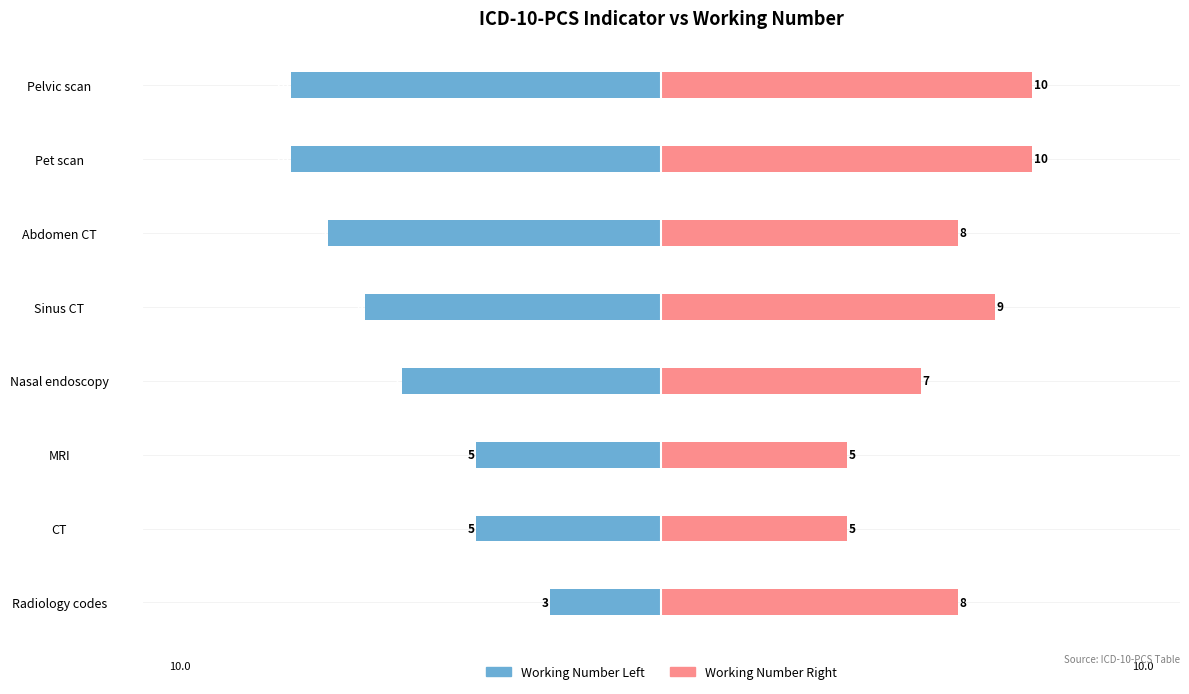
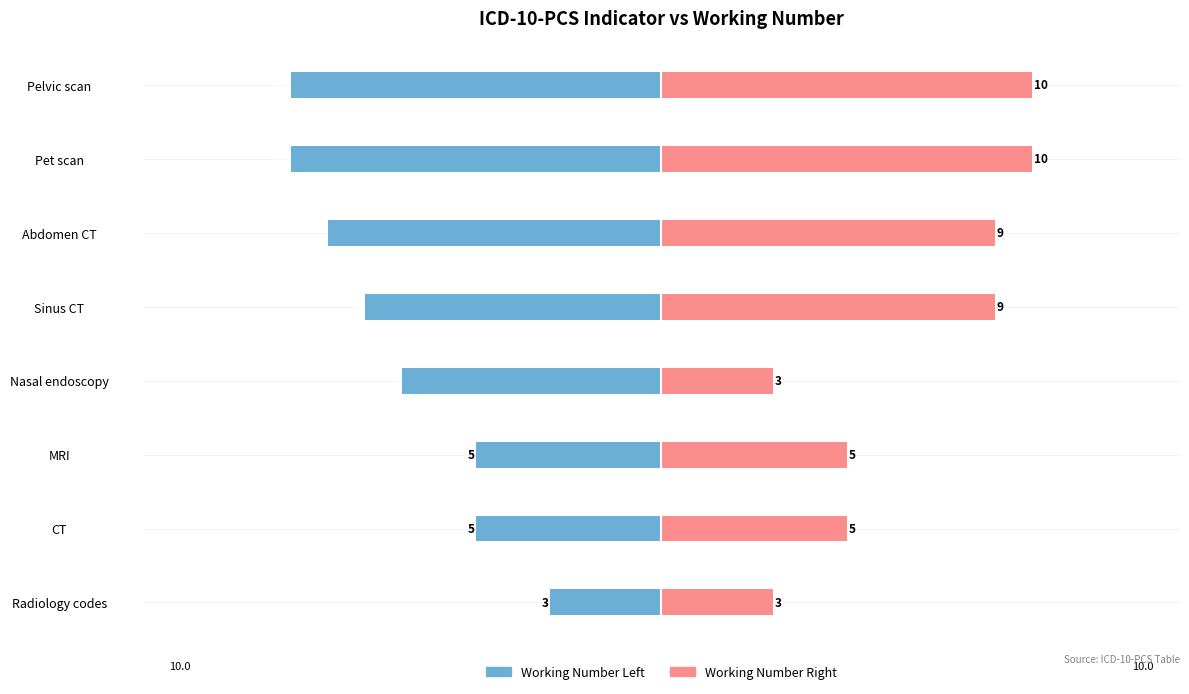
  {
    "Working Number Right": {
      "Pelvic scan": 10,
      "Pet scan": 10,
-     "Abdomen CT": 8,
+     "Abdomen CT": 9,
      "Sinus CT": 9,
-     "Nasal endoscopy": 7,
+     "Nasal endoscopy": 3,
      "MRI": 5,
      "CT": 5,
-     "Radiology codes": 8
+     "Radiology codes": 3
    }
  }
